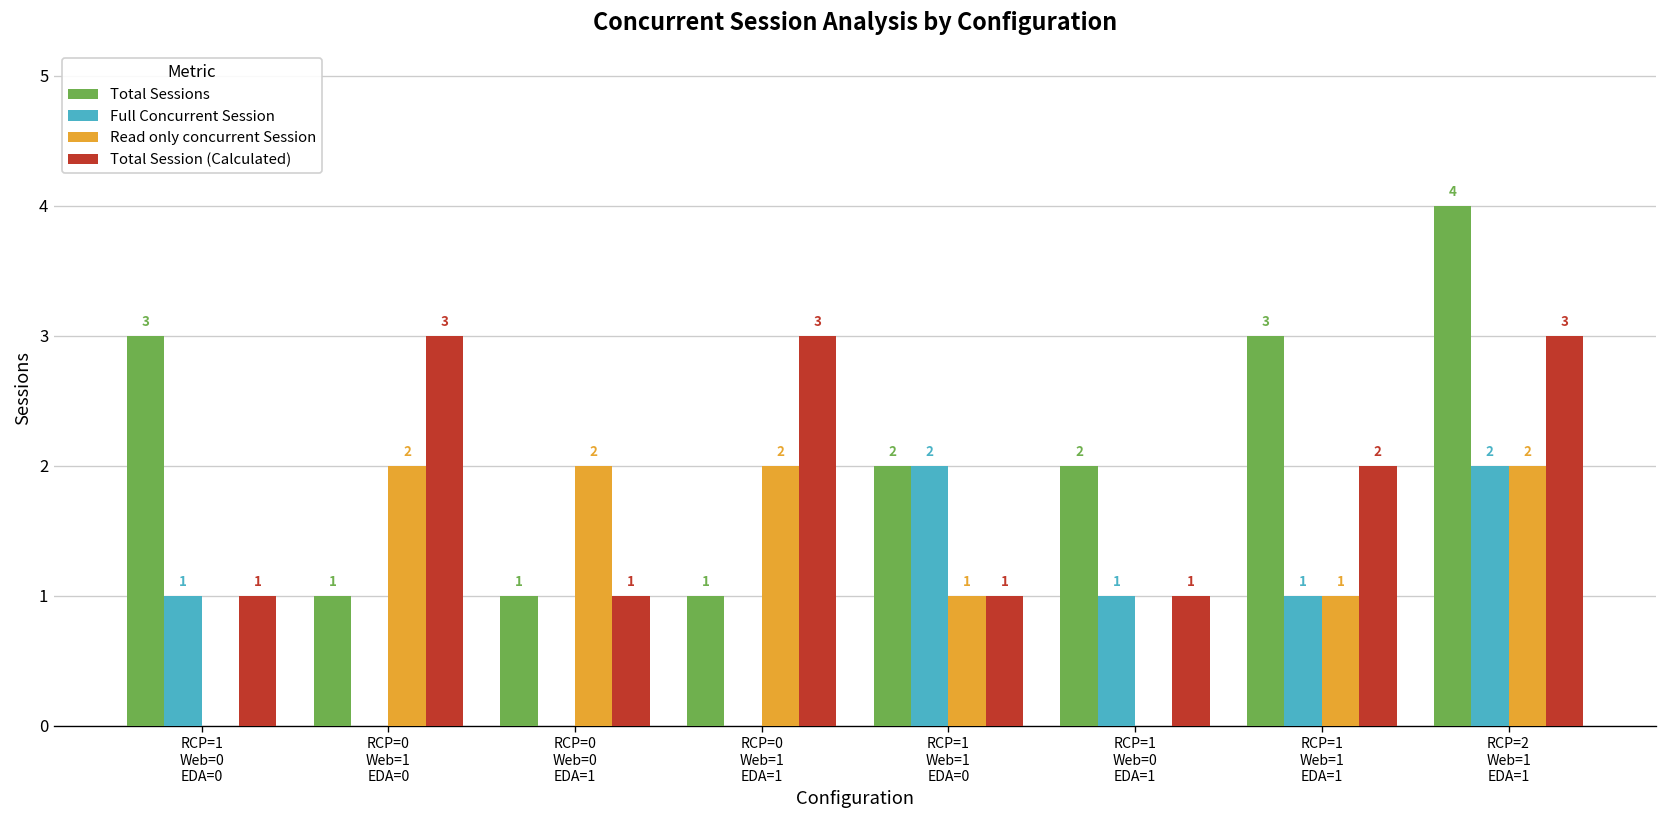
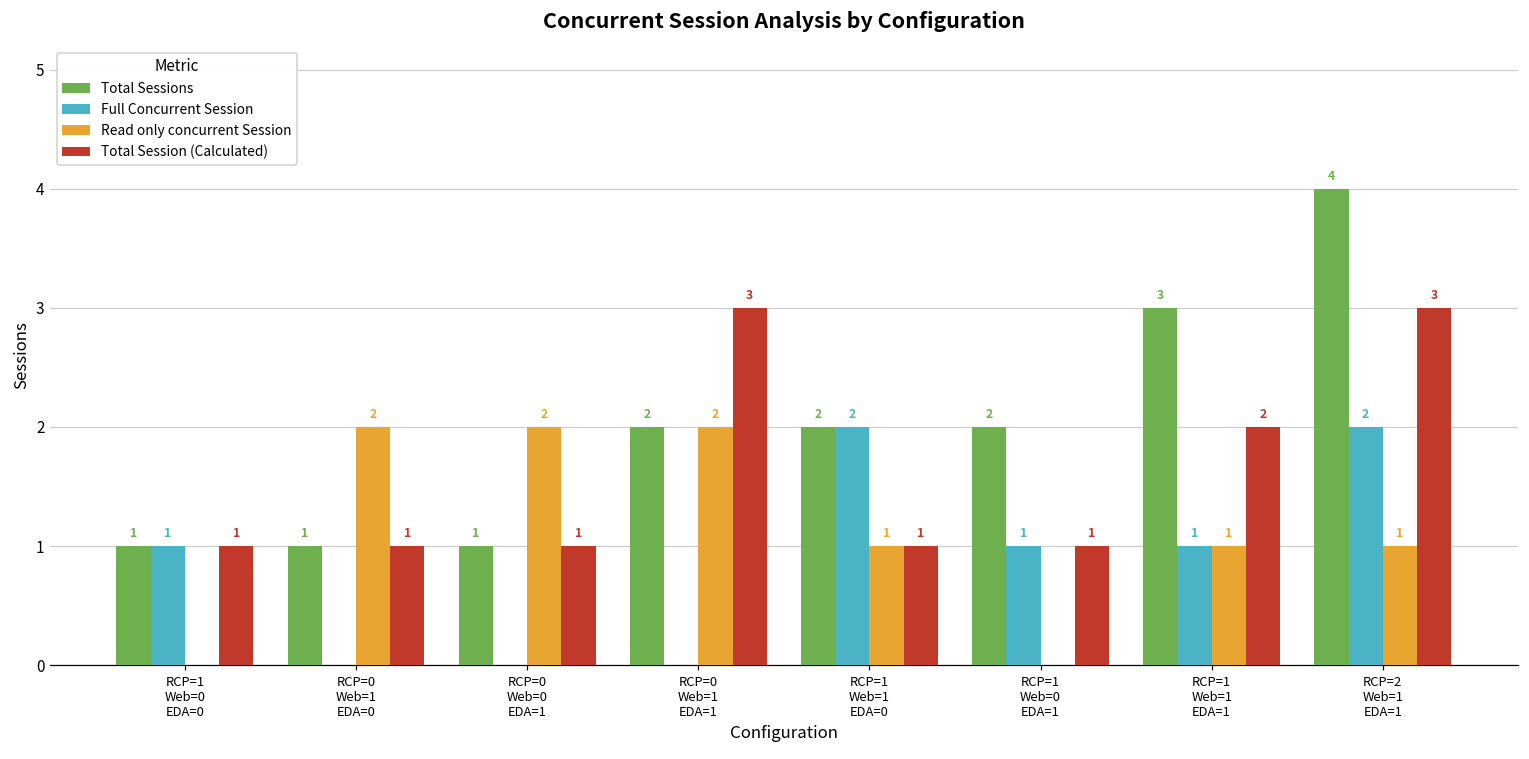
  {
    "Total Sessions": {
-     "RCP=1 Web=0 EDA=0": 3,
+     "RCP=1 Web=0 EDA=0": 1,
      "RCP=0 Web=1 EDA=0": 1,
      "RCP=0 Web=0 EDA=1": 1,
-     "RCP=0 Web=1 EDA=1": 1,
+     "RCP=0 Web=1 EDA=1": 2,
      "RCP=1 Web=1 EDA=0": 2,
      "RCP=1 Web=0 EDA=1": 2,
      "RCP=1 Web=1 EDA=1": 3,
      "RCP=2 Web=1 EDA=1": 4
    },
    "Full Concurrent Session": {
      "RCP=1 Web=0 EDA=0": 1,
      "RCP=1 Web=1 EDA=0": 2,
      "RCP=1 Web=0 EDA=1": 1,
      "RCP=1 Web=1 EDA=1": 1,
      "RCP=2 Web=1 EDA=1": 2
    },
    "Read only concurrent Session": {
      "RCP=0 Web=1 EDA=0": 2,
      "RCP=0 Web=0 EDA=1": 2,
      "RCP=0 Web=1 EDA=1": 2,
      "RCP=1 Web=1 EDA=0": 1,
      "RCP=1 Web=1 EDA=1": 1,
-     "RCP=2 Web=1 EDA=1": 2
+     "RCP=2 Web=1 EDA=1": 1
    },
    "Total Session (Calculated)": {
      "RCP=1 Web=0 EDA=0": 1,
-     "RCP=0 Web=1 EDA=0": 3,
+     "RCP=0 Web=1 EDA=0": 1,
      "RCP=0 Web=0 EDA=1": 1,
      "RCP=0 Web=1 EDA=1": 3,
      "RCP=1 Web=1 EDA=0": 1,
      "RCP=1 Web=0 EDA=1": 1,
      "RCP=1 Web=1 EDA=1": 2,
      "RCP=2 Web=1 EDA=1": 3
    }
  }
